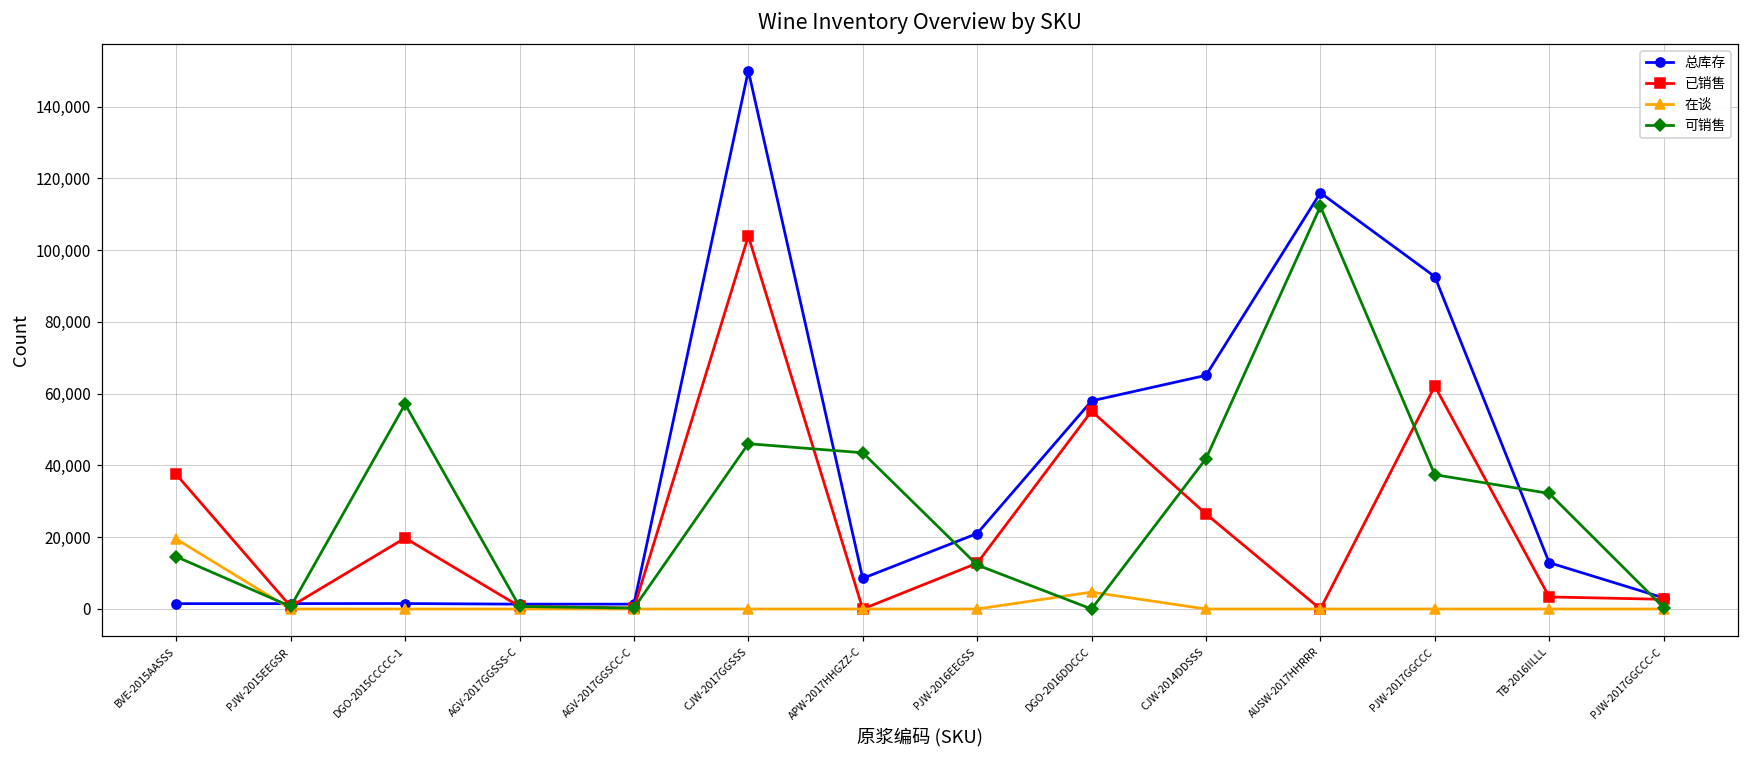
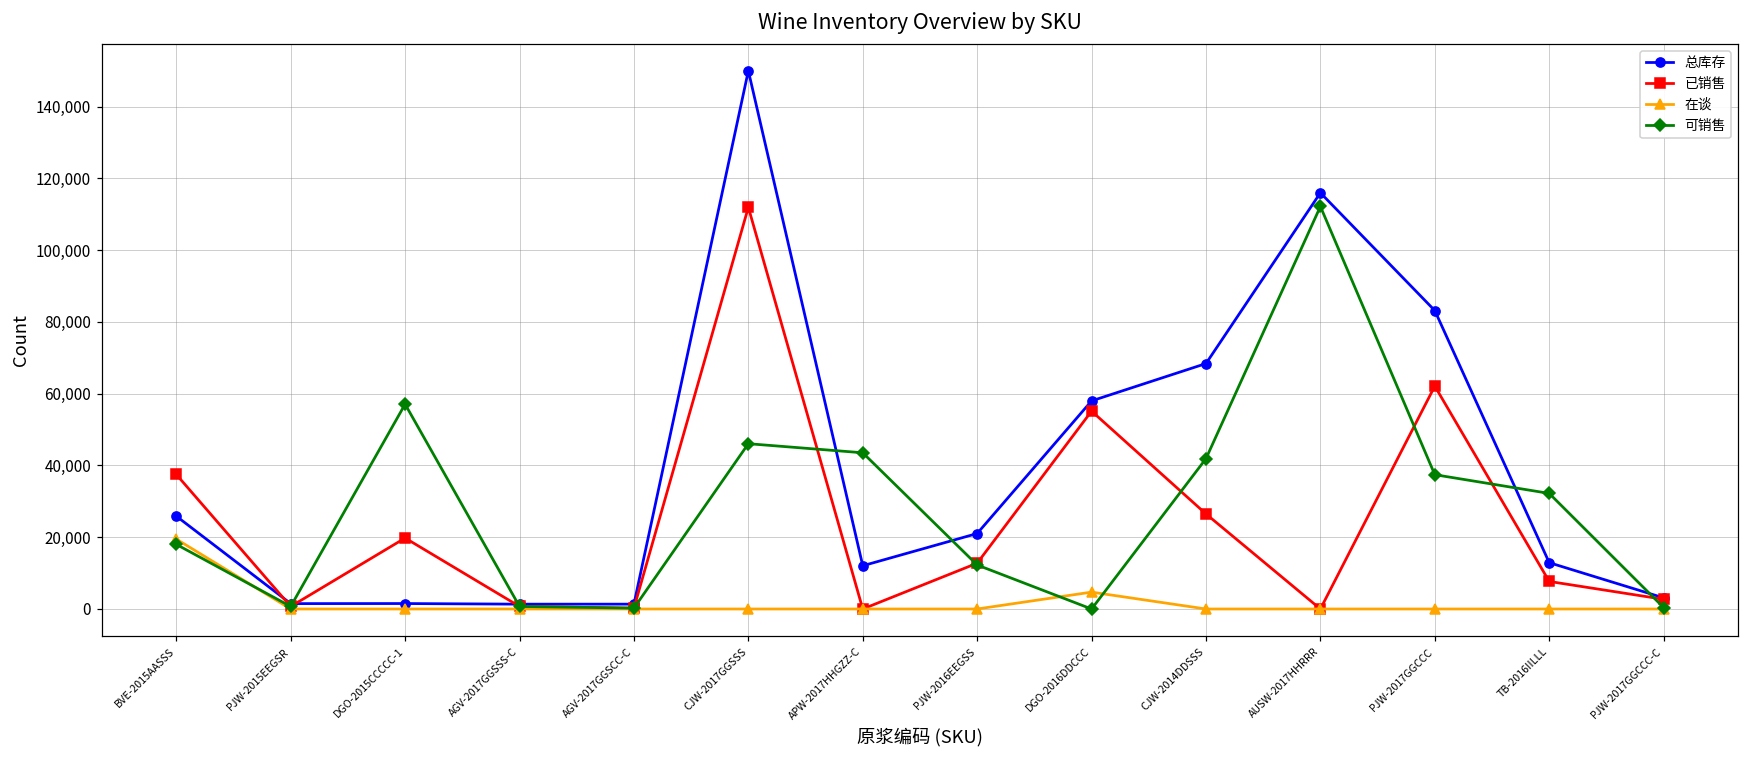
  {
    "总库存": {
-     "BVE-2015AASSS": "1,000",
+     "BVE-2015AASSS": "26,000",
      "PJW-2015EEGSR": "2,000",
      "DGO-2015CCCCC-1": "2,000",
      "AGV-2017GGSCC-C": "1,000",
      "CJW-2017GGSSS": "150,000",
-     "APW-2017HHGZZ-C": "9,000",
+     "APW-2017HHGZZ-C": "12,000",
      "PJW-2016EEGSS": "21,000",
      "DGO-2016DDCCC": "58,000",
-     "CJW-2014DDSSS": "65,000",
+     "CJW-2014DDSSS": "68,000",
      "AUSW-2017HHRRR": "116,000",
-     "PJW-2017GGCCC": "93,000",
+     "PJW-2017GGCCC": "83,000",
      "TB-2016IILLL": "13,000"
    },
    "已销售": {
      "BVE-2015AASSS": "38,000",
      "DGO-2015CCCCC-1": "20,000",
-     "CJW-2017GGSSS": "104,000",
+     "CJW-2017GGSSS": "112,000",
      "DGO-2016DDCCC": "55,000",
      "CJW-2014DDSSS": "26,000",
      "PJW-2017GGCCC": "62,000",
-     "TB-2016IILLL": "3,000"
+     "TB-2016IILLL": "8,000"
    },
    "在谈": {
      "BVE-2015AASSS": "19,000",
      "DGO-2015CCCCC-1": "0",
      "CJW-2017GGSSS": "0",
      "PJW-2016EEGSS": "0",
      "DGO-2016DDCCC": "5,000",
      "CJW-2014DDSSS": "0",
      "PJW-2017GGCCC": "0",
      "TB-2016IILLL": "0"
    },
    "可销售": {
-     "BVE-2015AASSS": "15,000",
+     "BVE-2015AASSS": "18,000",
      "DGO-2015CCCCC-1": "57,000",
      "CJW-2017GGSSS": "46,000",
      "APW-2017HHGZZ-C": "44,000",
      "DGO-2016DDCCC": "0",
      "CJW-2014DDSSS": "42,000",
      "AUSW-2017HHRRR": "112,000",
      "PJW-2017GGCCC": "37,000",
      "TB-2016IILLL": "32,000"
    }
  }
